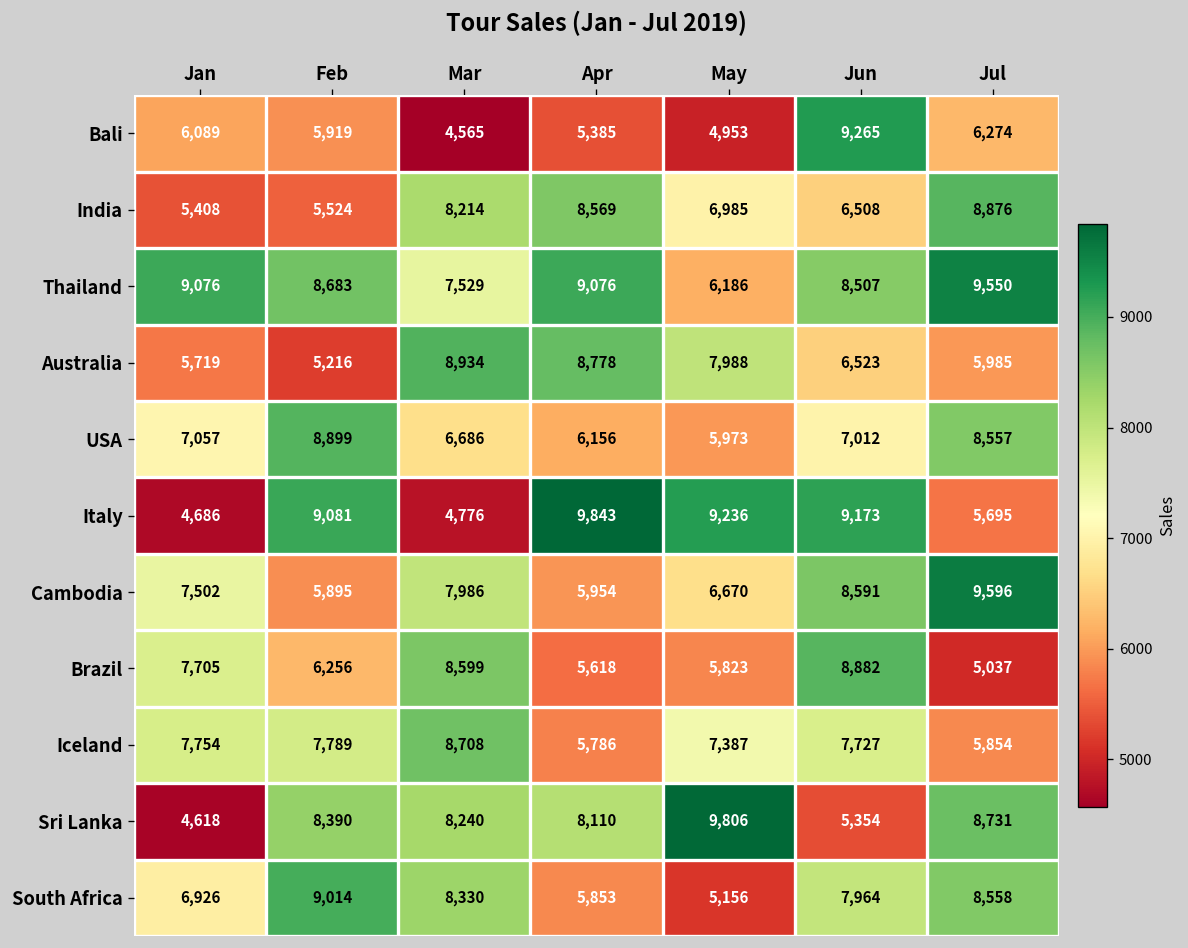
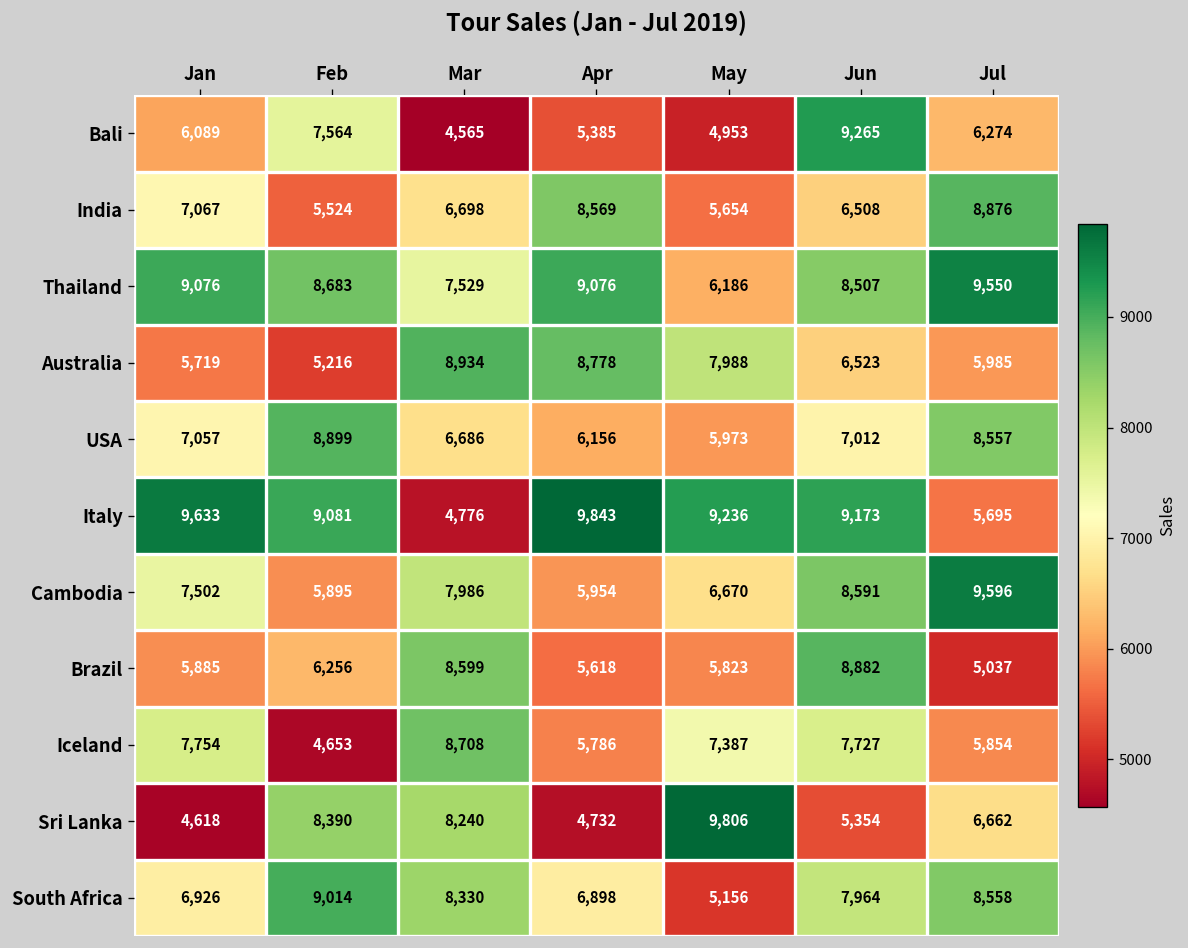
  {
    "Bali": {
      "Jan": "6,089",
-     "Feb": "5,919",
+     "Feb": "7,564",
      "Mar": "4,565",
      "Apr": "5,385",
      "May": "4,953",
      "Jun": "9,265",
      "Jul": "6,274"
    },
    "India": {
-     "Jan": "5,408",
+     "Jan": "7,067",
      "Feb": "5,524",
-     "Mar": "8,214",
+     "Mar": "6,698",
      "Apr": "8,569",
-     "May": "6,985",
+     "May": "5,654",
      "Jun": "6,508",
      "Jul": "8,876"
    },
    "Thailand": {
      "Jan": "9,076",
      "Feb": "8,683",
      "Mar": "7,529",
      "Apr": "9,076",
      "May": "6,186",
      "Jun": "8,507",
      "Jul": "9,550"
    },
    "Australia": {
      "Jan": "5,719",
      "Feb": "5,216",
      "Mar": "8,934",
      "Apr": "8,778",
      "May": "7,988",
      "Jun": "6,523",
      "Jul": "5,985"
    },
    "USA": {
      "Jan": "7,057",
      "Feb": "8,899",
      "Mar": "6,686",
      "Apr": "6,156",
      "May": "5,973",
      "Jun": "7,012",
      "Jul": "8,557"
    },
    "Italy": {
-     "Jan": "4,686",
+     "Jan": "9,633",
      "Feb": "9,081",
      "Mar": "4,776",
      "Apr": "9,843",
      "May": "9,236",
      "Jun": "9,173",
      "Jul": "5,695"
    },
    "Cambodia": {
      "Jan": "7,502",
      "Feb": "5,895",
      "Mar": "7,986",
      "Apr": "5,954",
      "May": "6,670",
      "Jun": "8,591",
      "Jul": "9,596"
    },
    "Brazil": {
-     "Jan": "7,705",
+     "Jan": "5,885",
      "Feb": "6,256",
      "Mar": "8,599",
      "Apr": "5,618",
      "May": "5,823",
      "Jun": "8,882",
      "Jul": "5,037"
    },
    "Iceland": {
      "Jan": "7,754",
-     "Feb": "7,789",
+     "Feb": "4,653",
      "Mar": "8,708",
      "Apr": "5,786",
      "May": "7,387",
      "Jun": "7,727",
      "Jul": "5,854"
    },
    "Sri Lanka": {
      "Jan": "4,618",
      "Feb": "8,390",
      "Mar": "8,240",
-     "Apr": "8,110",
+     "Apr": "4,732",
      "May": "9,806",
      "Jun": "5,354",
-     "Jul": "8,731"
+     "Jul": "6,662"
    },
    "South Africa": {
      "Jan": "6,926",
      "Feb": "9,014",
      "Mar": "8,330",
-     "Apr": "5,853",
+     "Apr": "6,898",
      "May": "5,156",
      "Jun": "7,964",
      "Jul": "8,558"
    }
  }
